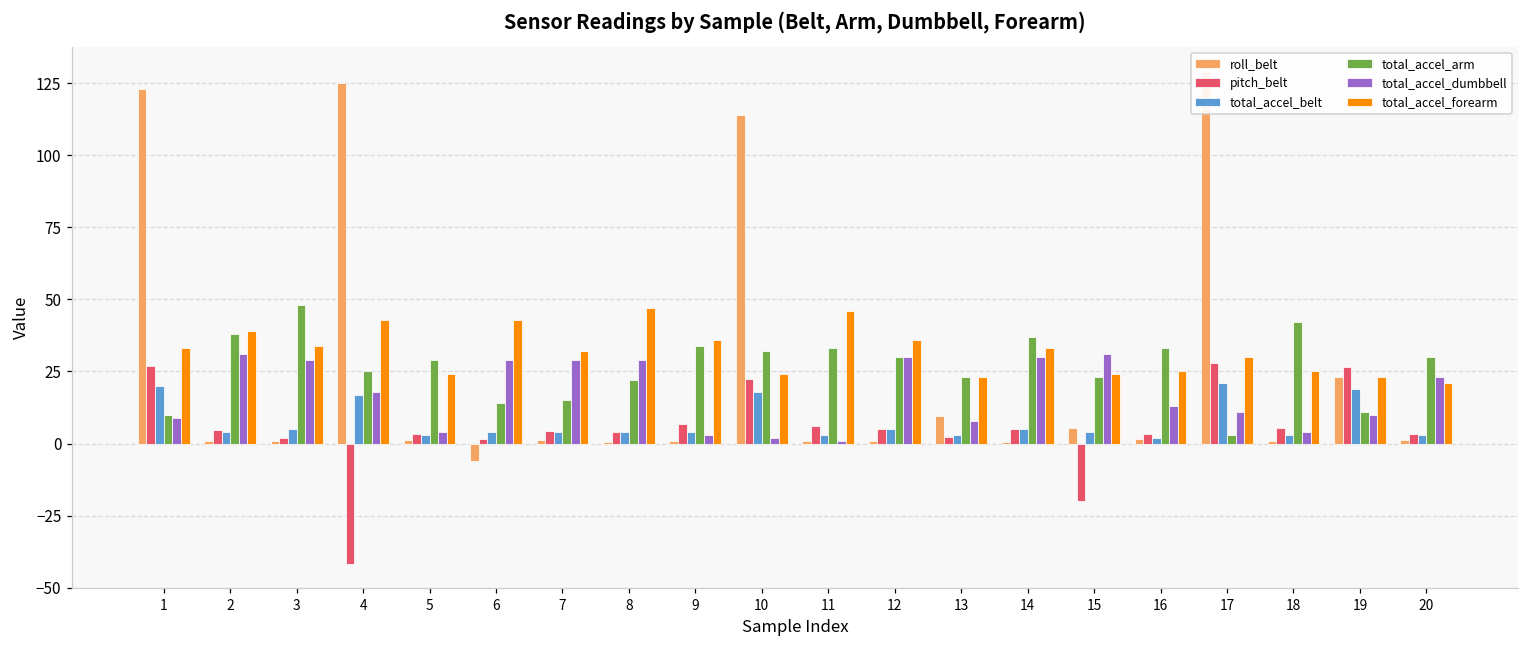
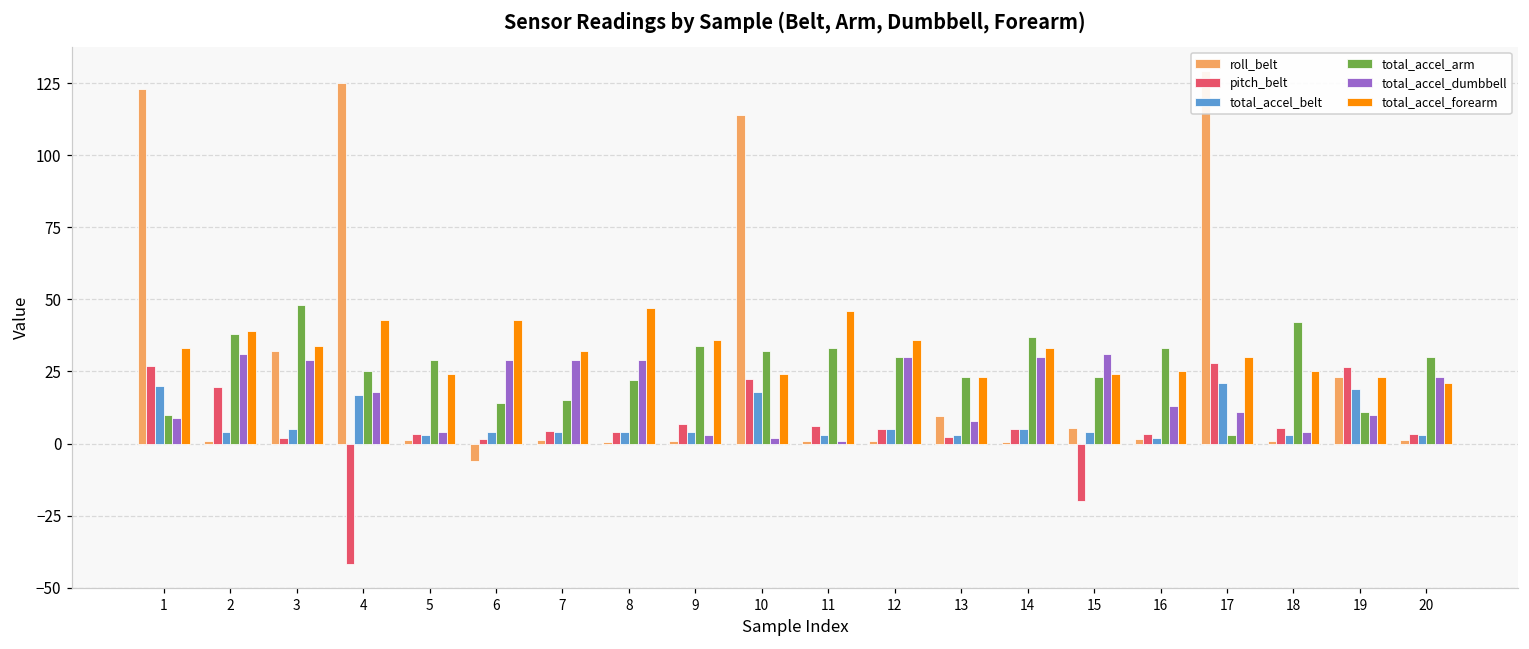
  {
    "roll_belt": {
      "1": 123,
      "2": 1,
-     "3": 1,
+     "3": 32,
      "4": 125,
      "5": 1,
      "6": -6,
      "7": 1,
      "10": 114,
      "12": 1,
      "13": 9,
      "15": 5,
      "16": 2,
      "19": 23,
      "20": 1
    },
    "pitch_belt": {
      "1": 27,
-     "2": 5,
+     "2": 19,
      "3": 2,
      "4": -42,
      "5": 3,
      "6": 2,
      "7": 4,
      "8": 4,
      "9": 7,
      "10": 22,
      "11": 6,
      "12": 5,
      "13": 2,
      "14": 5,
      "15": -20,
      "16": 3,
      "17": 28,
      "18": 5,
      "19": 27,
      "20": 3
    },
    "total_accel_belt": {
      "1": 20,
      "2": 4,
      "3": 5,
      "4": 17,
      "5": 3,
      "6": 4,
      "7": 4,
      "8": 4,
      "9": 4,
      "10": 18,
      "11": 3,
      "12": 5,
      "13": 3,
      "14": 5,
      "15": 4,
      "16": 2,
      "17": 21,
      "18": 3,
      "19": 19,
      "20": 3
    },
    "total_accel_arm": {
      "1": 10,
      "2": 38,
      "3": 48,
      "4": 25,
      "5": 29,
      "6": 14,
      "7": 15,
      "8": 22,
      "9": 34,
      "10": 32,
      "11": 33,
      "12": 30,
      "13": 23,
      "14": 37,
      "15": 23,
      "16": 33,
      "17": 3,
      "18": 42,
      "19": 11,
      "20": 30
    },
    "total_accel_dumbbell": {
      "1": 9,
      "2": 31,
      "3": 29,
      "4": 18,
      "5": 4,
      "6": 29,
      "7": 29,
      "8": 29,
      "9": 3,
      "10": 2,
      "11": 1,
      "12": 30,
      "13": 8,
      "14": 30,
      "15": 31,
      "16": 13,
      "17": 11,
      "18": 4,
      "19": 10,
      "20": 23
    },
    "total_accel_forearm": {
      "1": 33,
      "2": 39,
      "3": 34,
      "4": 43,
      "5": 24,
      "6": 43,
      "7": 32,
      "8": 47,
      "9": 36,
      "10": 24,
      "11": 46,
      "12": 36,
      "13": 23,
      "14": 33,
      "15": 24,
      "16": 25,
      "17": 30,
      "18": 25,
      "19": 23,
      "20": 21
    }
  }
